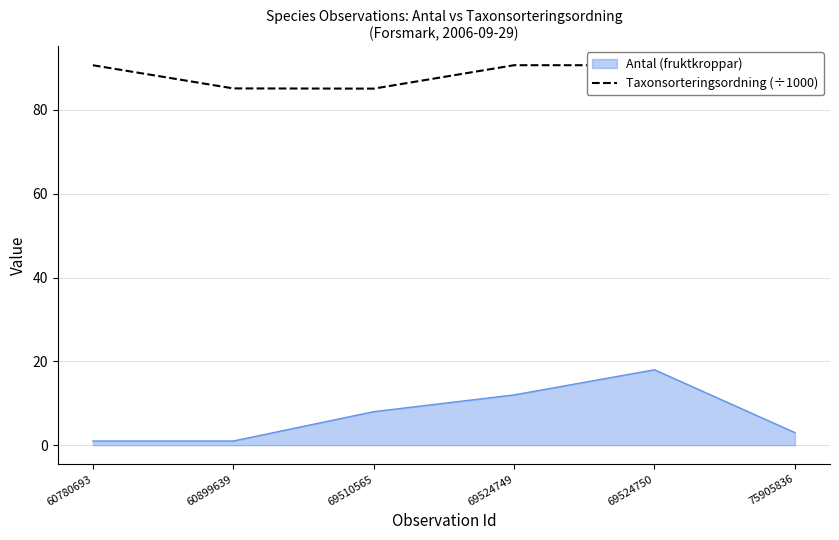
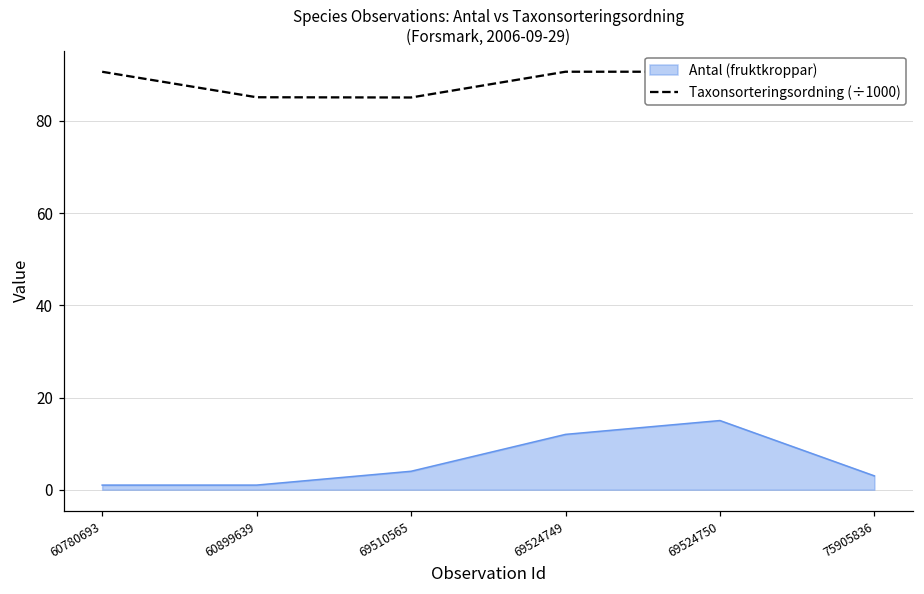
  {
    "Antal (fruktkroppar)": {
      "60780693": 1,
      "60899639": 1,
-     "69510565": 8,
+     "69510565": 4,
      "69524749": 12,
-     "69524750": 18,
+     "69524750": 15,
      "75905836": 3
    },
    "Taxonsorteringsordning (÷1000)": {
      "60780693": 91,
      "60899639": 85,
      "69510565": 85,
      "69524749": 91
    }
  }
